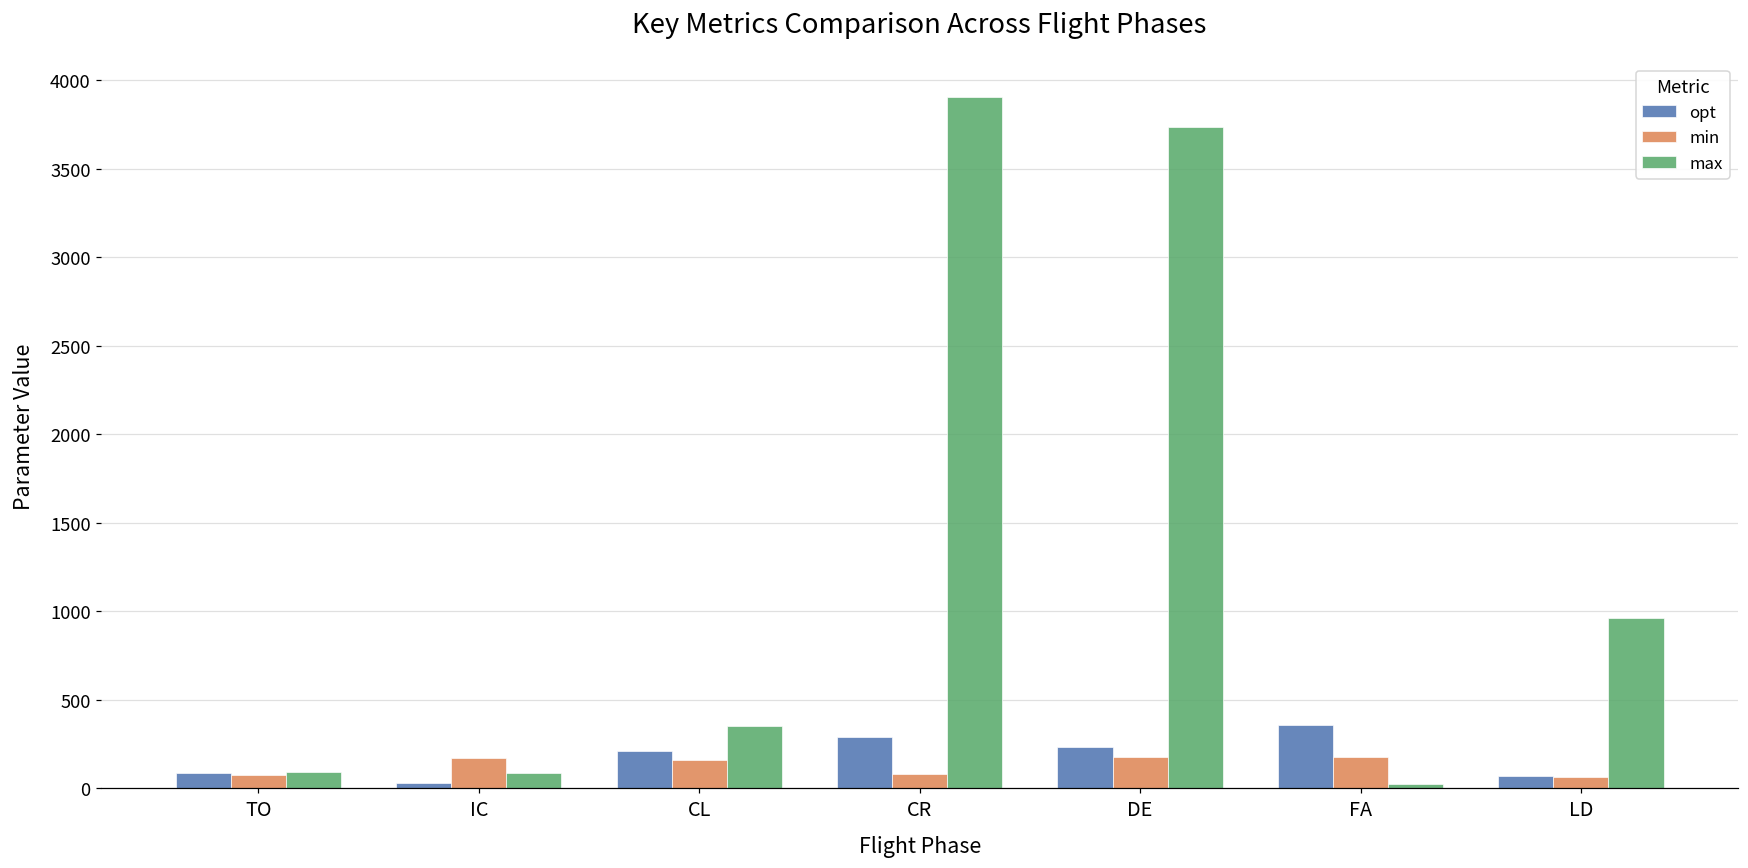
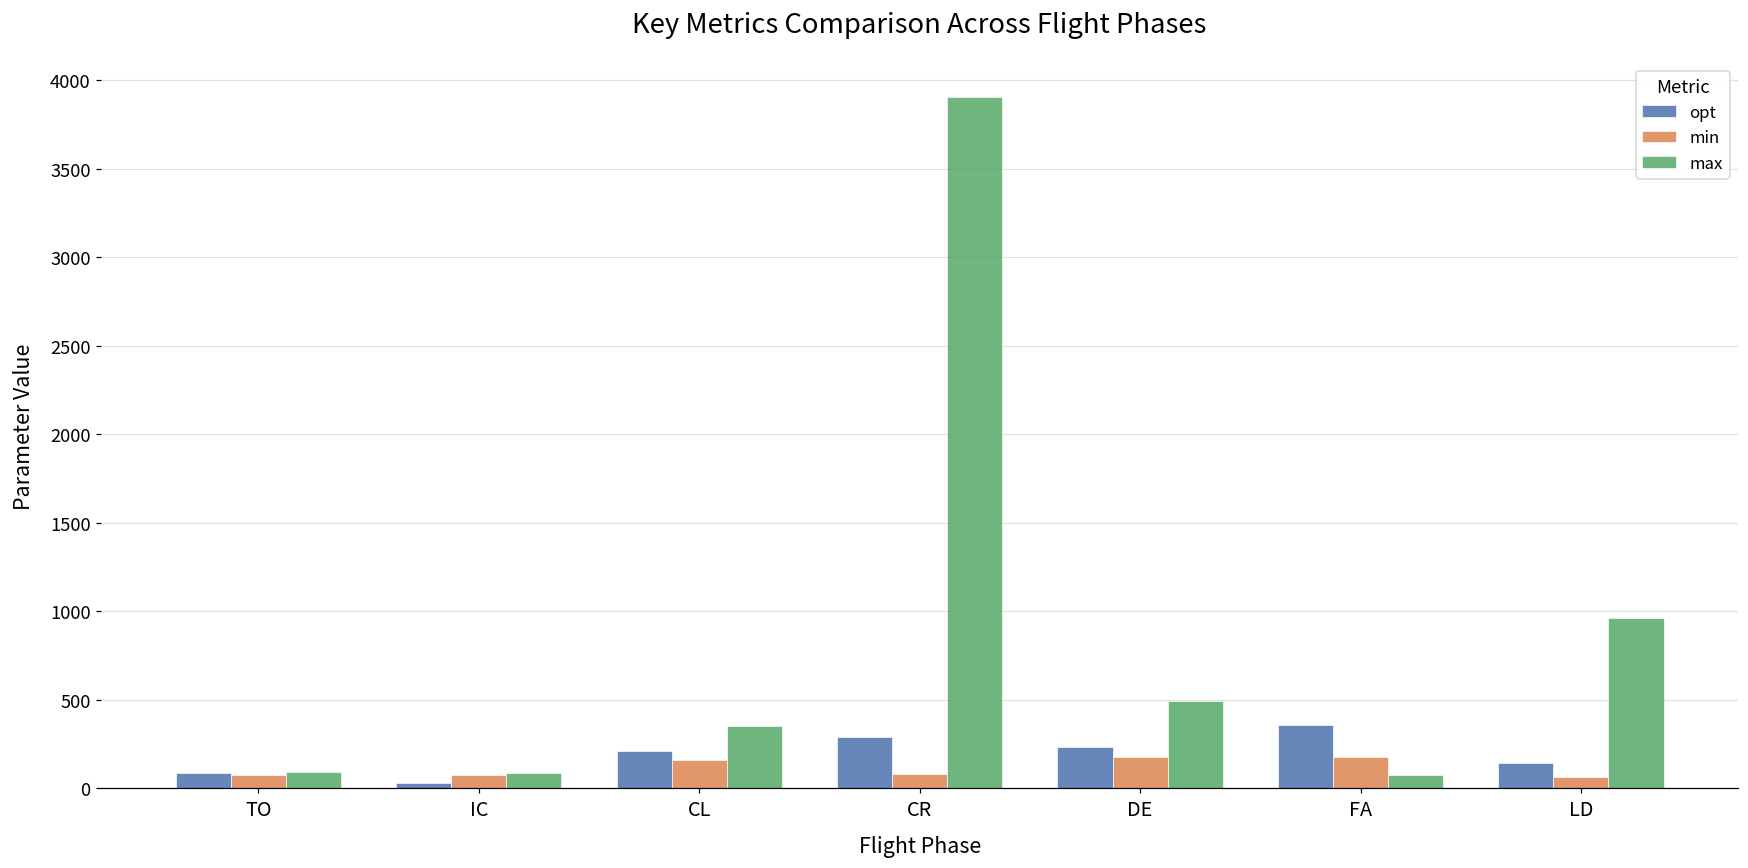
  {
    "opt": {
      "TO": 80,
      "IC": 30,
      "CL": 210,
      "CR": 290,
      "DE": 240,
      "FA": 350,
-     "LD": 70
+     "LD": 140
    },
    "min": {
      "TO": 70,
-     "IC": 170,
+     "IC": 70,
      "CL": 160,
      "CR": 80,
      "DE": 180,
      "FA": 180,
      "LD": 60
    },
    "max": {
      "TO": 90,
      "IC": 90,
      "CL": 350,
      "CR": 3900,
-     "DE": 3740,
-     "FA": 30,
+     "DE": 490,
+     "FA": 80,
      "LD": 960
    }
  }
